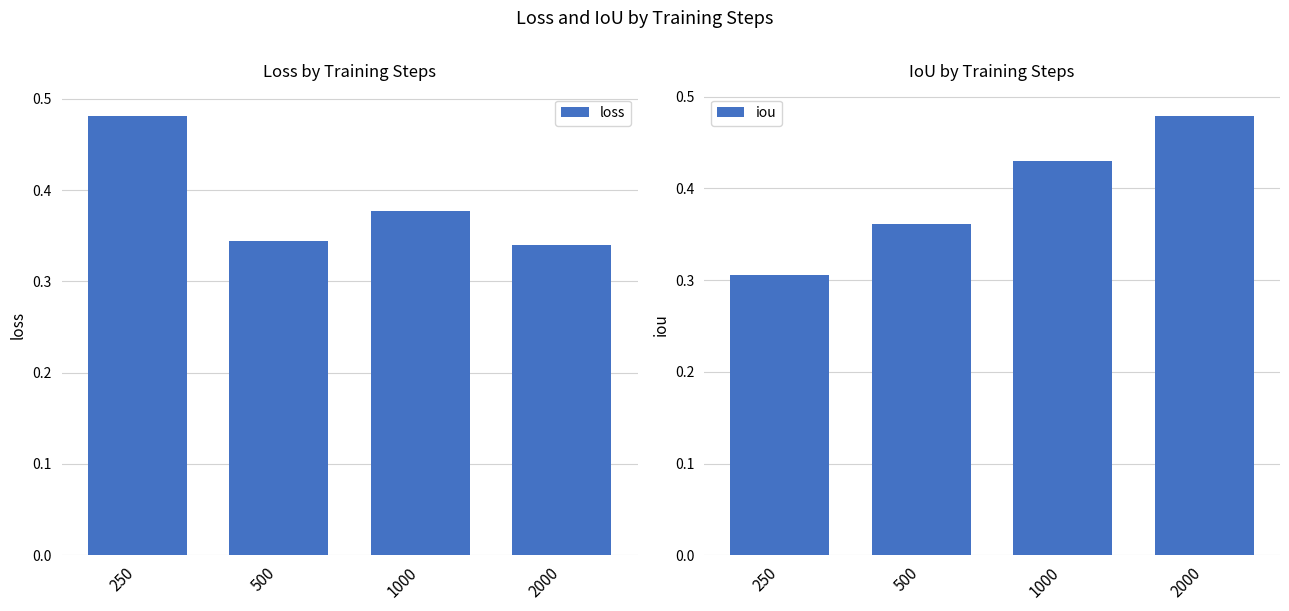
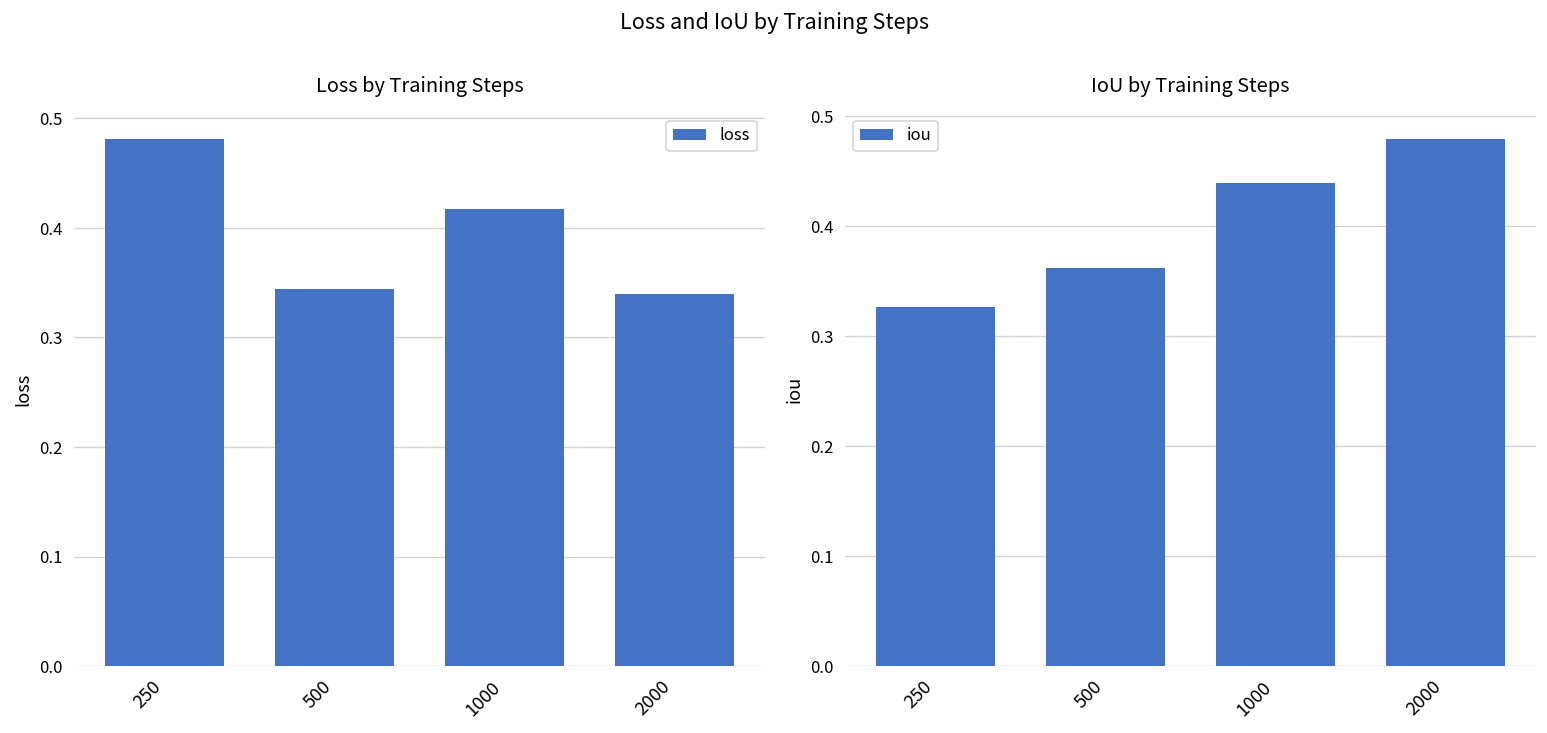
  {
    "Loss by Training Steps": {
      "250": 0.48,
      "500": 0.34,
-     "1000": 0.38,
+     "1000": 0.42,
      "2000": 0.34
    },
    "IoU by Training Steps": {
-     "250": 0.31,
+     "250": 0.33,
      "500": 0.36,
-     "1000": 0.43,
+     "1000": 0.44,
      "2000": 0.48
    }
  }
